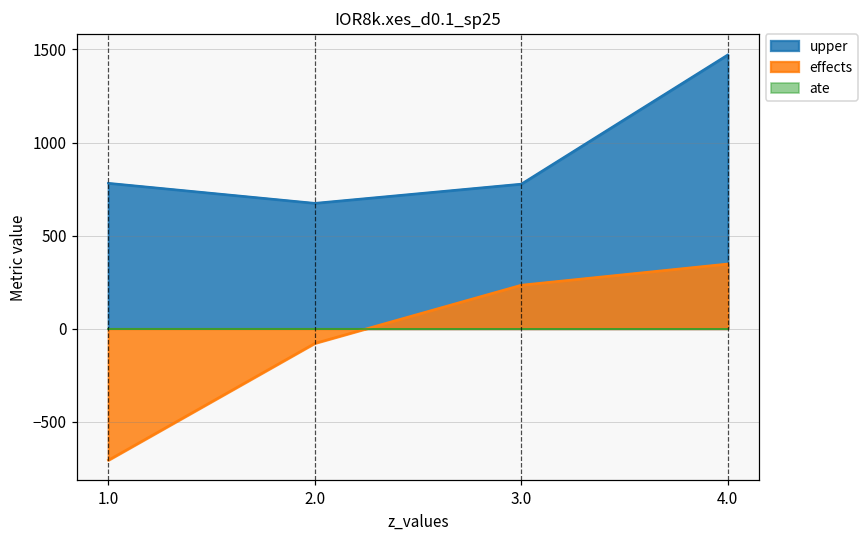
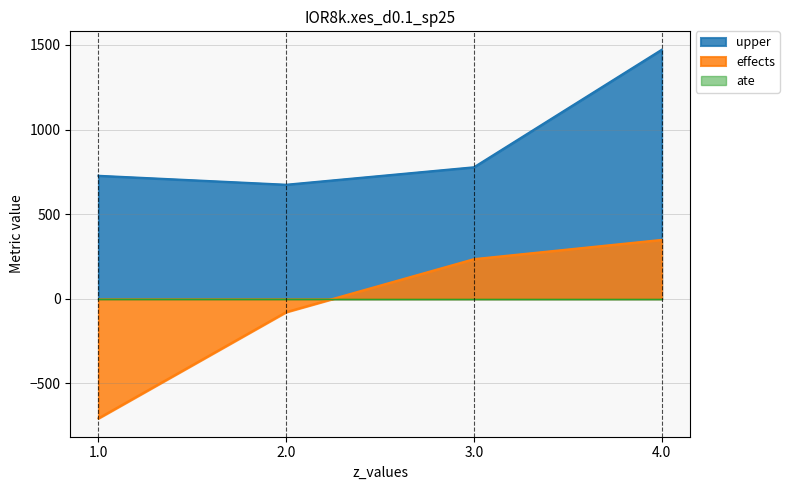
  {
    "upper": {
-     "1.0": 780,
+     "1.0": 730,
      "2.0": 670,
      "3.0": 780,
      "4.0": 1470
    },
    "ate": {
      "3.0": 0,
      "4.0": 0
    }
  }
